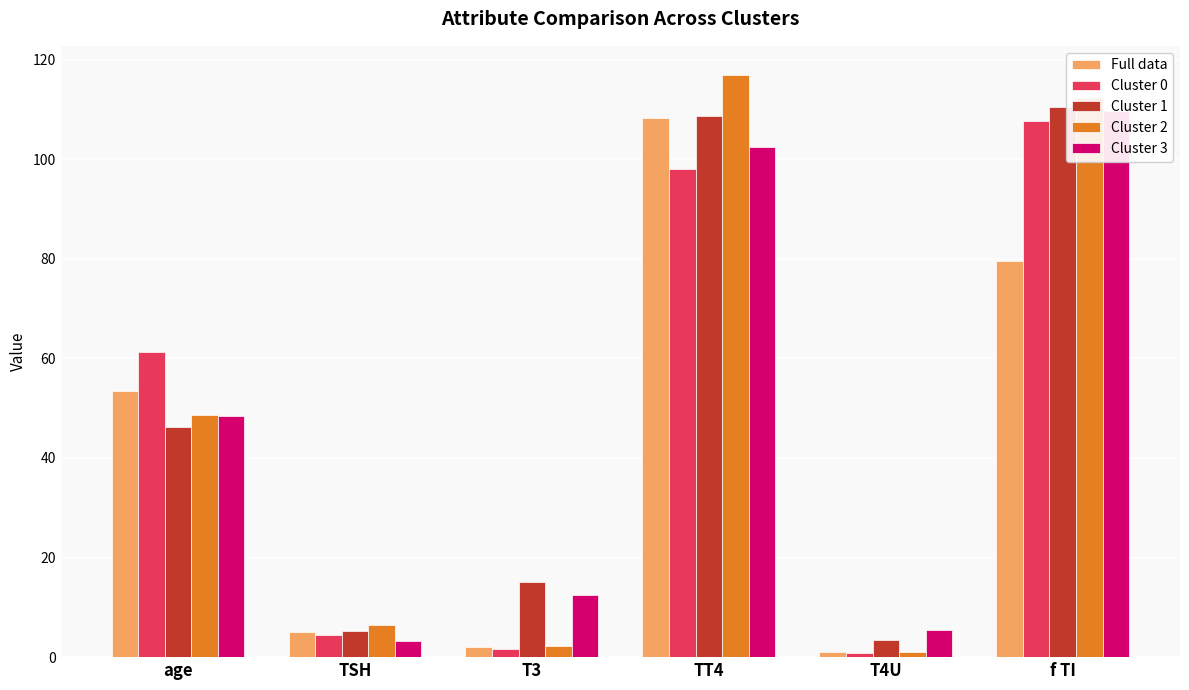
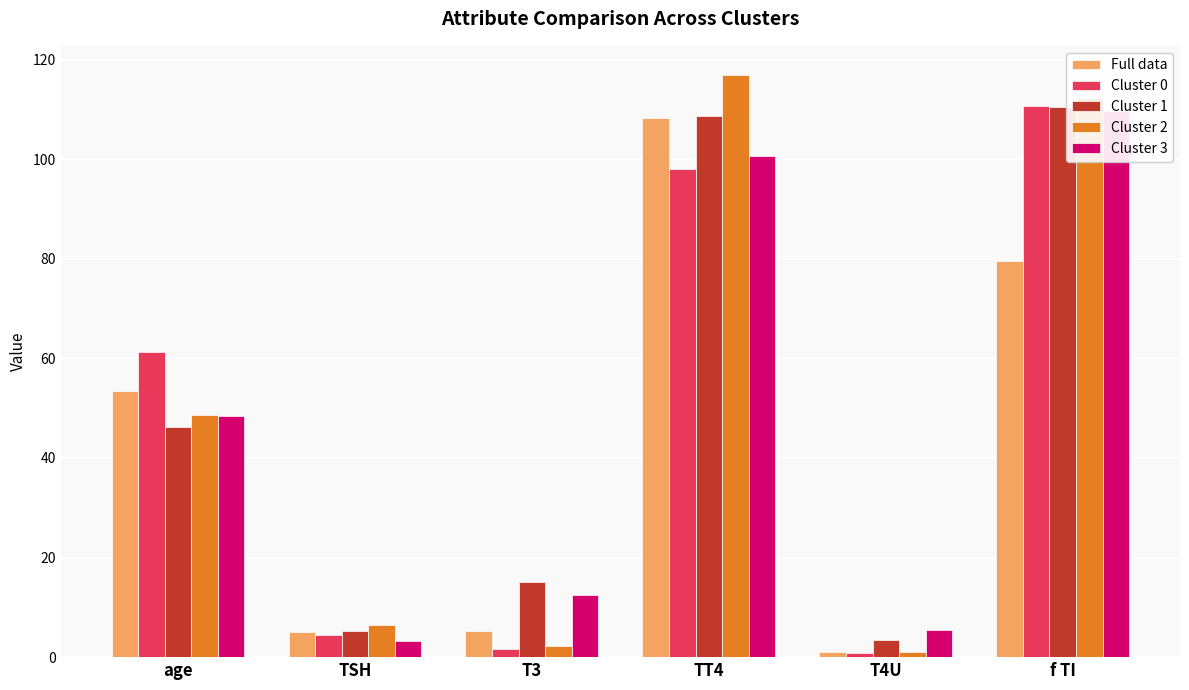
  {
    "Full data": {
      "age": 53,
      "TSH": 5,
-     "T3": 2,
+     "T3": 5,
      "TT4": 108,
      "T4U": 1,
      "f TI": 80
    },
    "Cluster 0": {
      "age": 61,
      "TSH": 4,
      "T3": 2,
      "TT4": 98,
      "T4U": 1,
-     "f TI": 108
+     "f TI": 111
    },
    "Cluster 1": {
      "age": 46,
      "TSH": 5,
      "T3": 15,
      "TT4": 109,
      "T4U": 3,
      "f TI": 110
    },
    "Cluster 2": {
      "age": 49,
      "TSH": 6,
      "T3": 2,
      "TT4": 117,
      "T4U": 1
    },
    "Cluster 3": {
      "age": 48,
      "TSH": 3,
      "T3": 12,
-     "TT4": 103,
+     "TT4": 101,
      "T4U": 5
    }
  }
